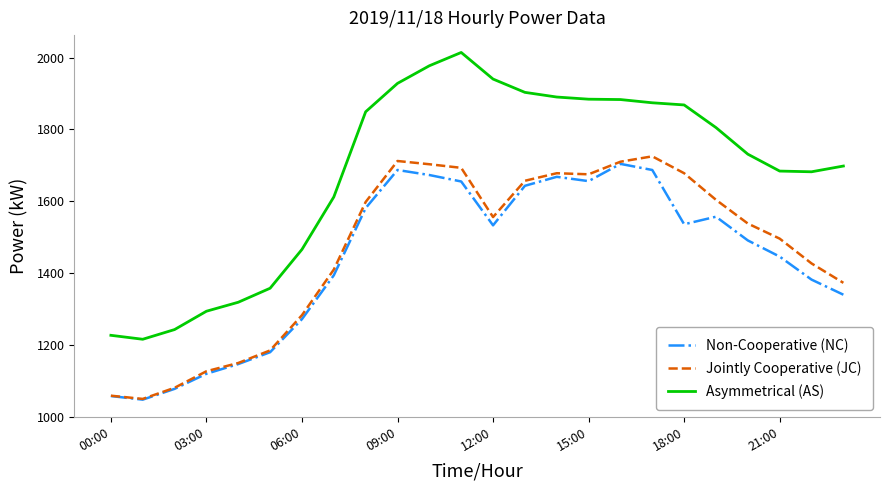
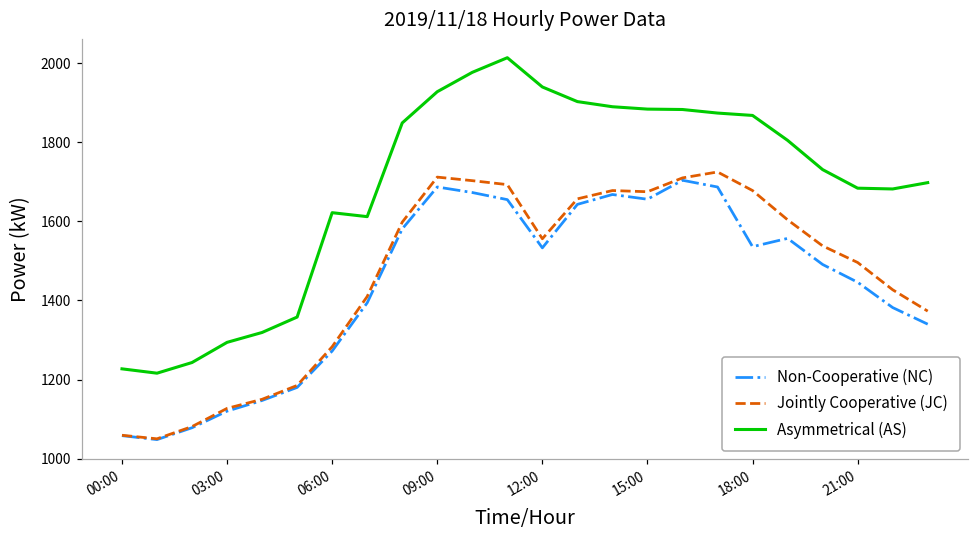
  {
    "Non-Cooperative (NC)": {
      "03:00": 1120,
      "06:00": 1270,
      "09:00": 1690,
      "12:00": 1530,
      "15:00": 1660,
      "18:00": 1540,
      "21:00": 1450
    },
    "Jointly Cooperative (JC)": {
      "03:00": 1130,
      "06:00": 1280,
      "09:00": 1710,
      "12:00": 1560,
      "15:00": 1680,
      "18:00": 1680,
      "21:00": 1500
    },
    "Asymmetrical (AS)": {
      "00:00": 1230,
      "03:00": 1290,
-     "06:00": 1470,
+     "06:00": 1620,
      "09:00": 1930,
      "12:00": 1940,
      "15:00": 1880,
      "18:00": 1870,
      "21:00": 1680
    }
  }
